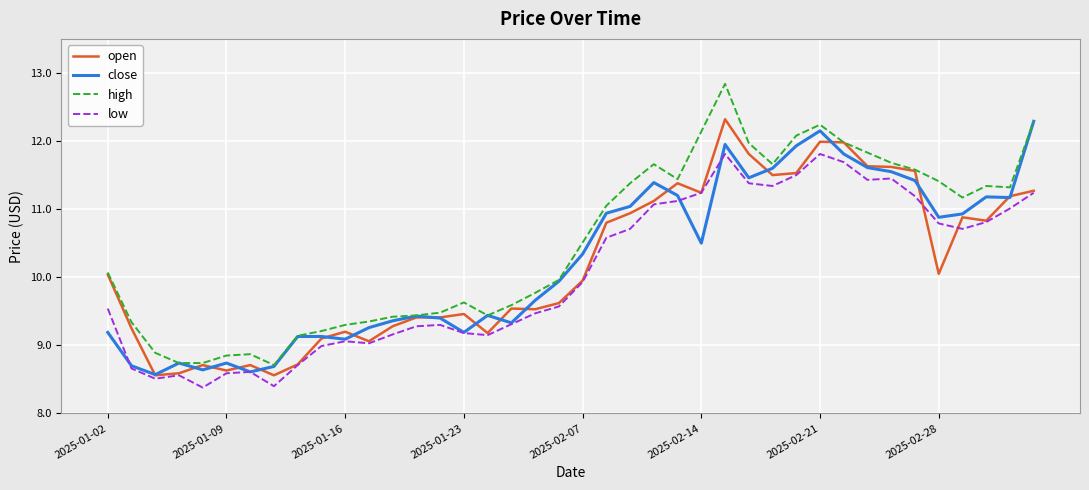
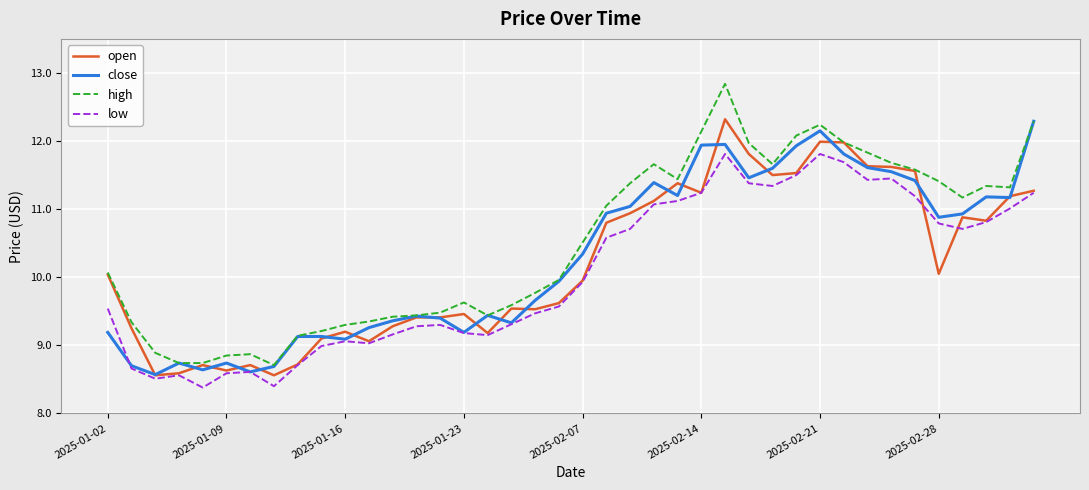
  {
    "open": {
      "2025-01-09": 8.6,
      "2025-01-16": 9.2,
      "2025-01-23": 9.5,
      "2025-02-21": 12.0,
      "2025-02-28": 10.1
    },
    "close": {
      "2025-01-02": 9.2,
      "2025-01-09": 8.7,
      "2025-02-07": 10.3,
-     "2025-02-14": 10.5,
+     "2025-02-14": 11.9,
      "2025-02-21": 12.2,
      "2025-02-28": 10.9
    },
    "high": {
      "2025-01-09": 8.9,
      "2025-01-16": 9.3,
      "2025-01-23": 9.6,
      "2025-02-07": 10.5,
      "2025-02-14": 12.1,
      "2025-02-21": 12.2,
      "2025-02-28": 11.4
    },
    "low": {
      "2025-01-02": 9.5,
      "2025-01-09": 8.6,
      "2025-02-21": 11.8,
      "2025-02-28": 10.8
    }
  }
